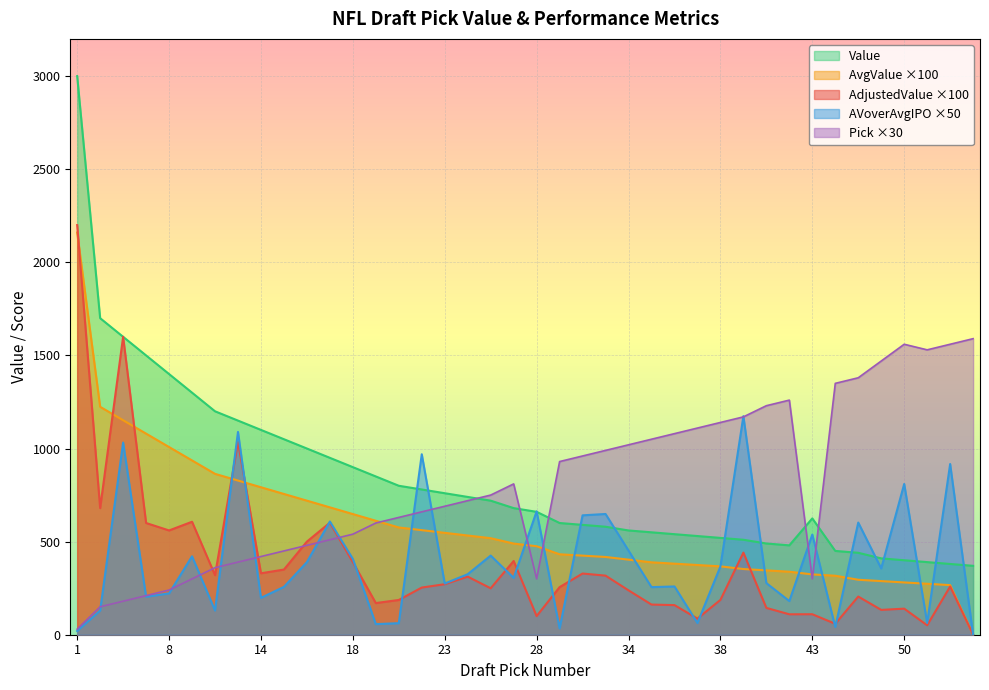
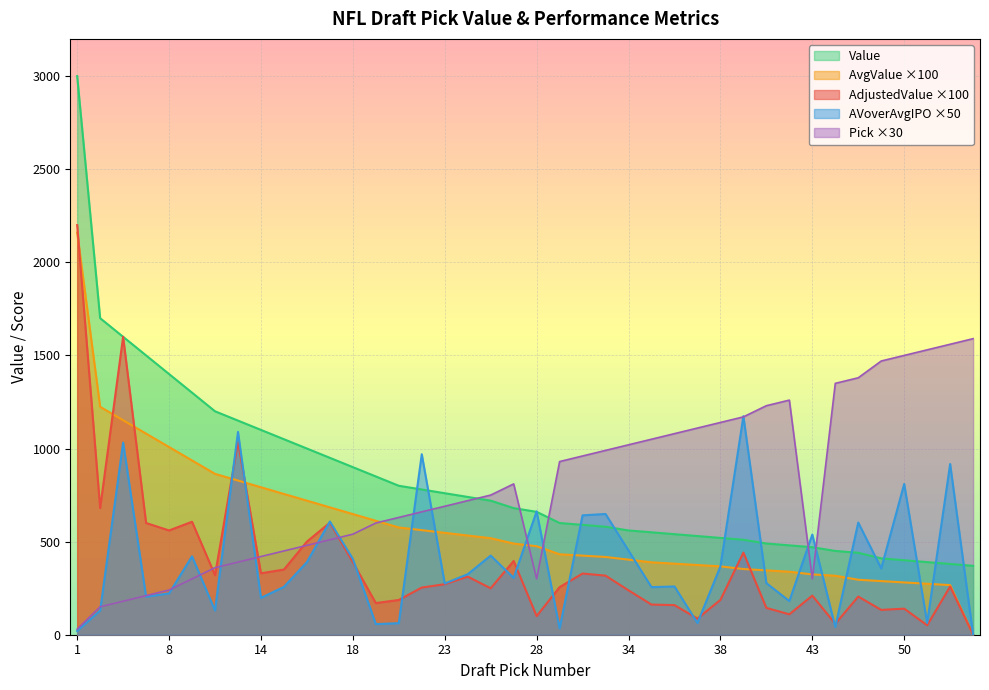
  {
    "Value": {
      "8": 1400,
-     "43": 620,
+     "43": 470,
      "50": 400
    },
    "AvgValue ×100": {
      "8": 1010,
      "28": 480,
      "43": 320,
      "50": 280
    },
    "AdjustedValue ×100": {
      "8": 560,
      "28": 100,
-     "43": 110,
+     "43": 210,
      "50": 140
    },
    "AVoverAvgIPO ×50": {
      "8": 220,
      "43": 540,
      "50": 810
    },
    "Pick ×30": {
      "8": 240,
      "28": 300,
      "43": 300,
-     "50": 1560
+     "50": 1500
    }
  }
